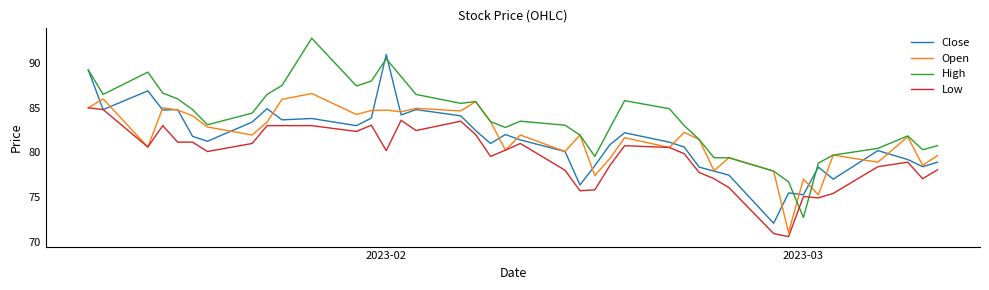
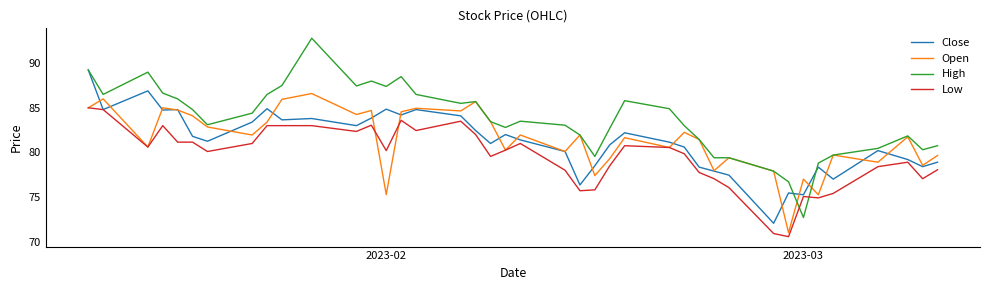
  {
    "Close": {
-     "2023-02": 91
+     "2023-02": 85
    },
    "Open": {
-     "2023-02": 85,
+     "2023-02": 75,
      "2023-03": 77
    },
    "High": {
-     "2023-02": 90,
+     "2023-02": 87,
      "2023-03": 73
    },
    "Low": {
      "2023-02": 80
    }
  }
